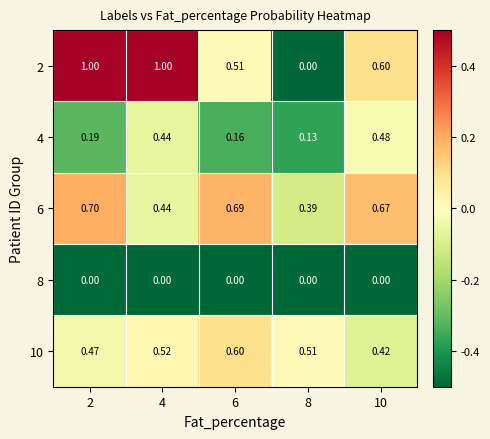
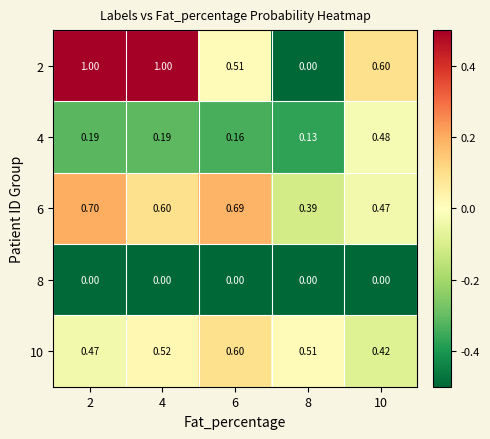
  {
    "2": {
      "2": 1.00,
      "4": 1.00,
      "6": 0.51,
      "8": 0.00,
      "10": 0.60
    },
    "4": {
      "2": 0.19,
-     "4": 0.44,
+     "4": 0.19,
      "6": 0.16,
      "8": 0.13,
      "10": 0.48
    },
    "6": {
      "2": 0.70,
-     "4": 0.44,
+     "4": 0.60,
      "6": 0.69,
      "8": 0.39,
-     "10": 0.67
+     "10": 0.47
    },
    "8": {
      "2": 0.00,
      "4": 0.00,
      "6": 0.00,
      "8": 0.00,
      "10": 0.00
    },
    "10": {
      "2": 0.47,
      "4": 0.52,
      "6": 0.60,
      "8": 0.51,
      "10": 0.42
    }
  }
